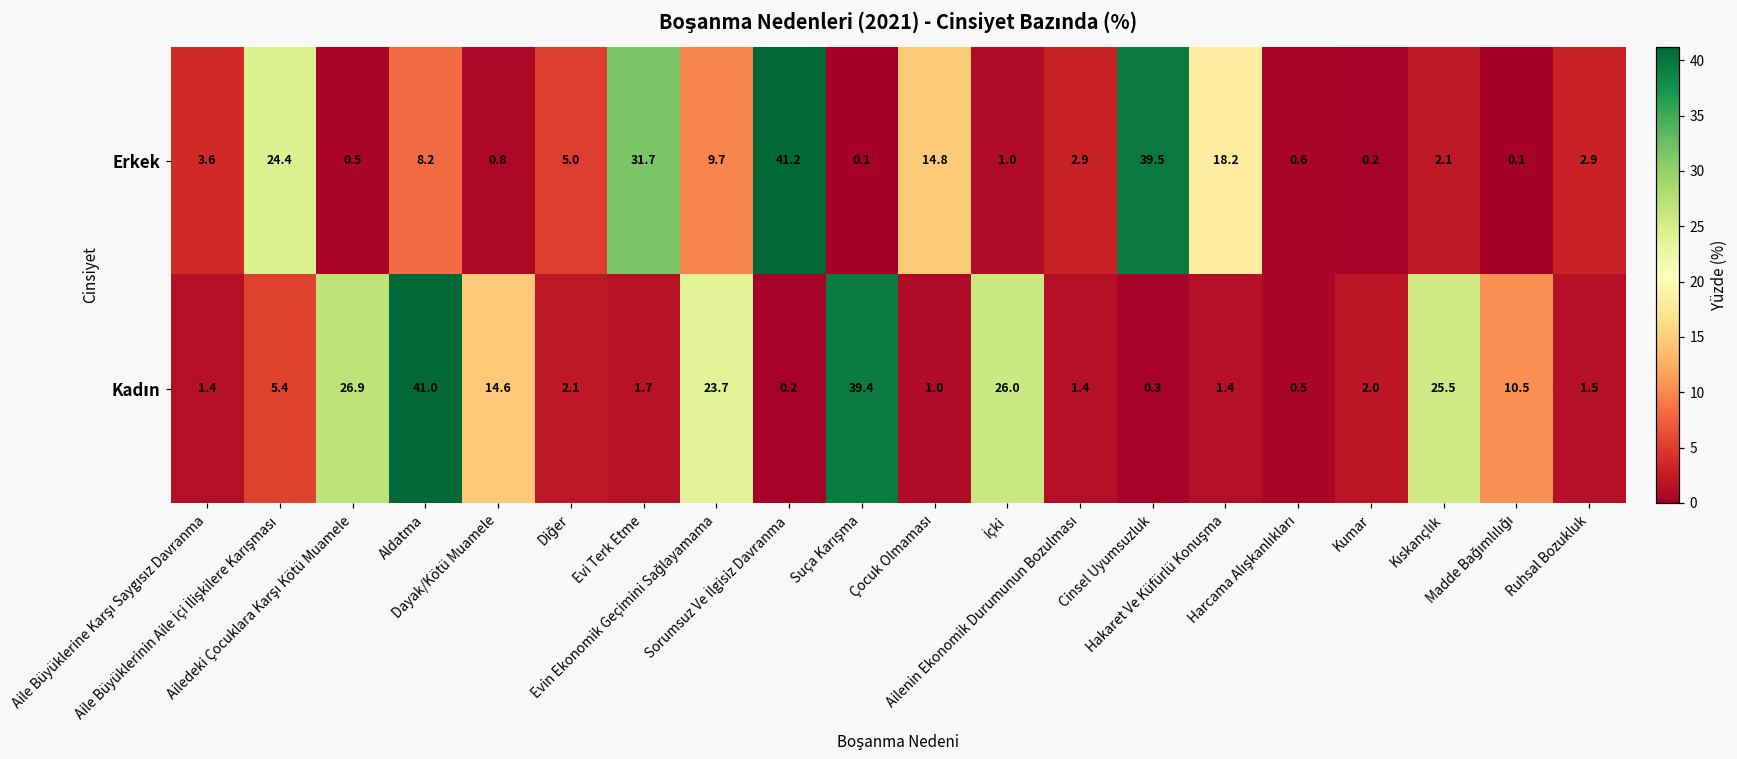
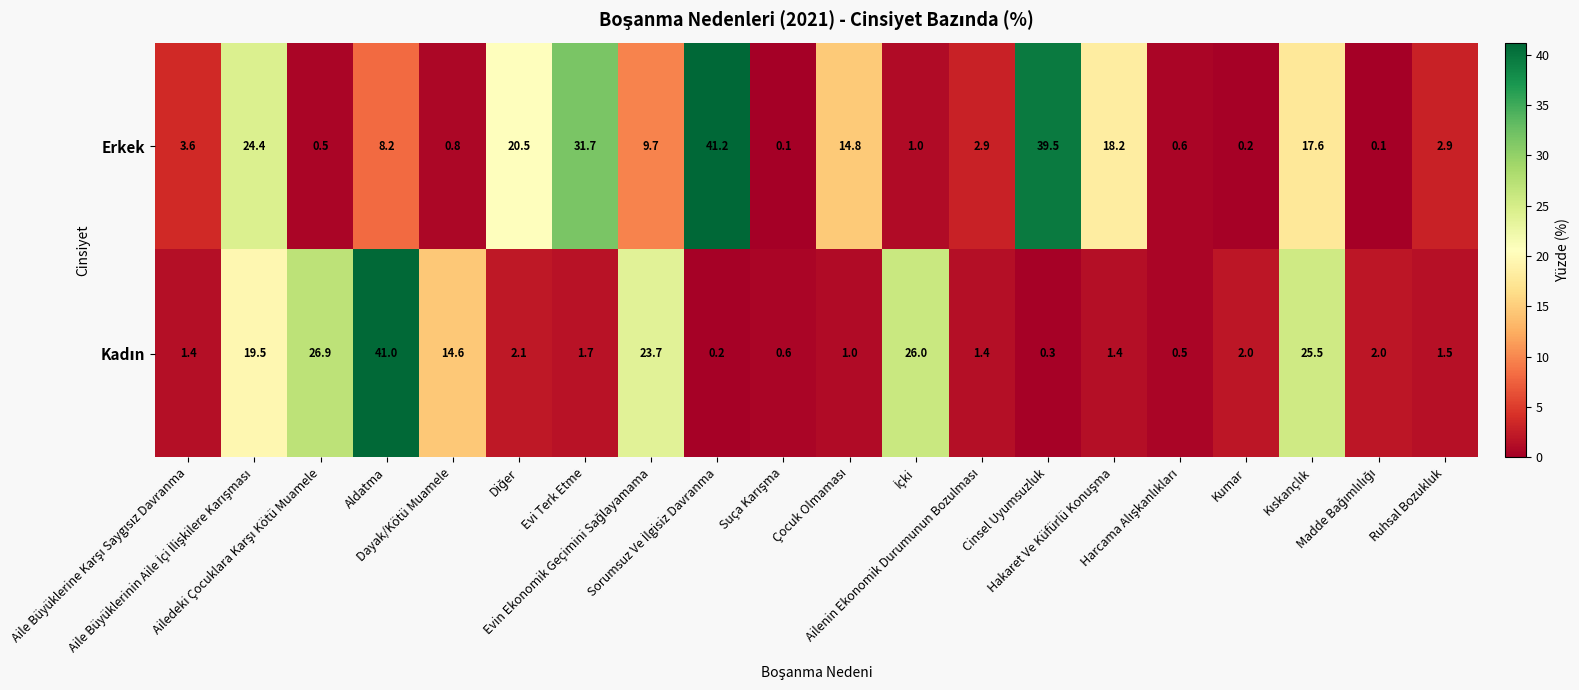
  {
    "Erkek": {
      "Aile Büyüklerine Karşı Saygısız Davranma": 3.6,
      "Aile Büyüklerinin Aile İçi İlişkilere Karışması": 24.4,
      "Ailedeki Çocuklara Karşı Kötü Muamele": 0.5,
      "Aldatma": 8.2,
      "Dayak/Kötü Muamele": 0.8,
-     "Diğer": 5.0,
+     "Diğer": 20.5,
      "Evi Terk Etme": 31.7,
      "Evin Ekonomik Geçimini Sağlayamama": 9.7,
      "Sorumsuz Ve İlgisiz Davranma": 41.2,
      "Suça Karışma": 0.1,
      "Çocuk Olmaması": 14.8,
      "İçki": 1.0,
      "Ailenin Ekonomik Durumunun Bozulması": 2.9,
      "Cinsel Uyumsuzluk": 39.5,
      "Hakaret Ve Küfürlü Konuşma": 18.2,
      "Harcama Alışkanlıkları": 0.6,
      "Kumar": 0.2,
-     "Kıskançlık": 2.1,
+     "Kıskançlık": 17.6,
      "Madde Bağımlılığı": 0.1,
      "Ruhsal Bozukluk": 2.9
    },
    "Kadın": {
      "Aile Büyüklerine Karşı Saygısız Davranma": 1.4,
-     "Aile Büyüklerinin Aile İçi İlişkilere Karışması": 5.4,
+     "Aile Büyüklerinin Aile İçi İlişkilere Karışması": 19.5,
      "Ailedeki Çocuklara Karşı Kötü Muamele": 26.9,
      "Aldatma": 41.0,
      "Dayak/Kötü Muamele": 14.6,
      "Diğer": 2.1,
      "Evi Terk Etme": 1.7,
      "Evin Ekonomik Geçimini Sağlayamama": 23.7,
      "Sorumsuz Ve İlgisiz Davranma": 0.2,
-     "Suça Karışma": 39.4,
+     "Suça Karışma": 0.6,
      "Çocuk Olmaması": 1.0,
      "İçki": 26.0,
      "Ailenin Ekonomik Durumunun Bozulması": 1.4,
      "Cinsel Uyumsuzluk": 0.3,
      "Hakaret Ve Küfürlü Konuşma": 1.4,
      "Harcama Alışkanlıkları": 0.5,
      "Kumar": 2.0,
      "Kıskançlık": 25.5,
-     "Madde Bağımlılığı": 10.5,
+     "Madde Bağımlılığı": 2.0,
      "Ruhsal Bozukluk": 1.5
    }
  }
